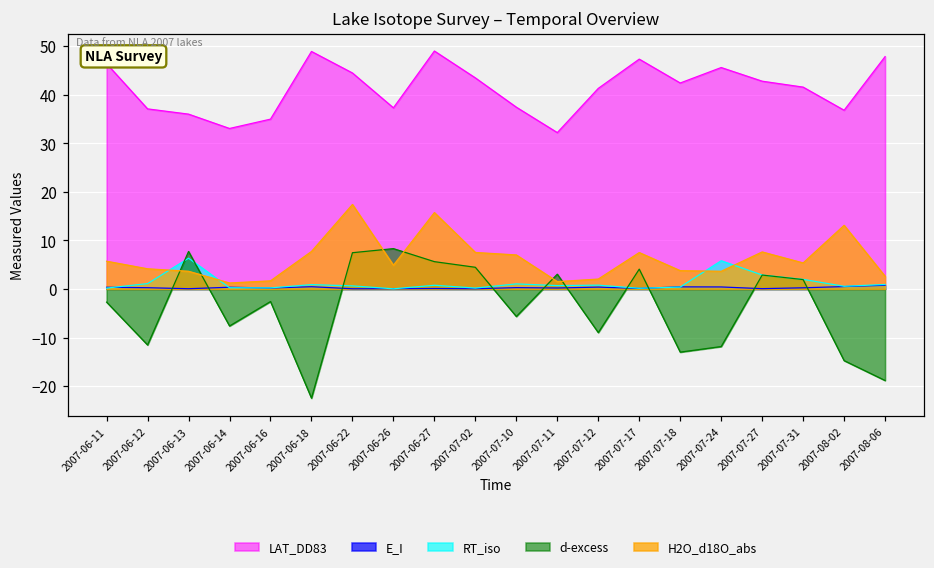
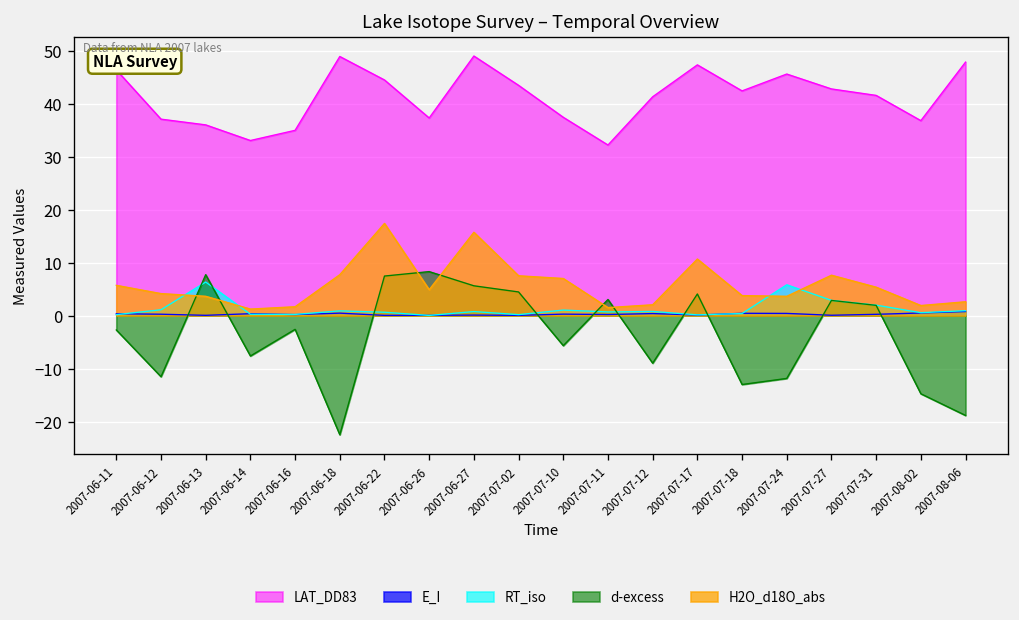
  {
    "LAT_DD83": {
      "2007-06-12": 37,
      "2007-06-13": 36,
      "2007-06-14": 33,
      "2007-06-16": 35,
      "2007-06-18": 49,
      "2007-06-22": 44,
      "2007-06-26": 37,
      "2007-06-27": 49,
      "2007-07-02": 43,
      "2007-07-10": 37,
      "2007-07-11": 32,
      "2007-07-12": 41,
      "2007-07-17": 47,
      "2007-07-18": 42,
      "2007-07-24": 46,
      "2007-07-27": 43,
      "2007-07-31": 42,
      "2007-08-02": 37,
      "2007-08-06": 48
    },
    "E_I": {
      "2007-06-13": 0,
      "2007-06-22": 0,
      "2007-06-27": 0,
      "2007-07-27": 0,
      "2007-07-31": 0
    },
    "RT_iso": {
      "2007-06-12": 1,
      "2007-06-13": 6,
      "2007-06-22": 1,
      "2007-06-27": 1,
      "2007-07-10": 1,
      "2007-07-24": 6
    },
    "H2O_d18O_abs": {
      "2007-06-11": 6,
      "2007-06-12": 4,
      "2007-06-13": 4,
      "2007-06-14": 1,
      "2007-06-16": 2,
      "2007-06-18": 8,
      "2007-06-22": 17,
      "2007-06-26": 5,
      "2007-06-27": 16,
      "2007-07-02": 8,
      "2007-07-10": 7,
      "2007-07-11": 2,
      "2007-07-12": 2,
-     "2007-07-17": 8,
+     "2007-07-17": 11,
      "2007-07-18": 4,
      "2007-07-24": 4,
      "2007-07-27": 8,
      "2007-07-31": 5,
-     "2007-08-02": 13,
+     "2007-08-02": 2,
      "2007-08-06": 3
    }
  }
